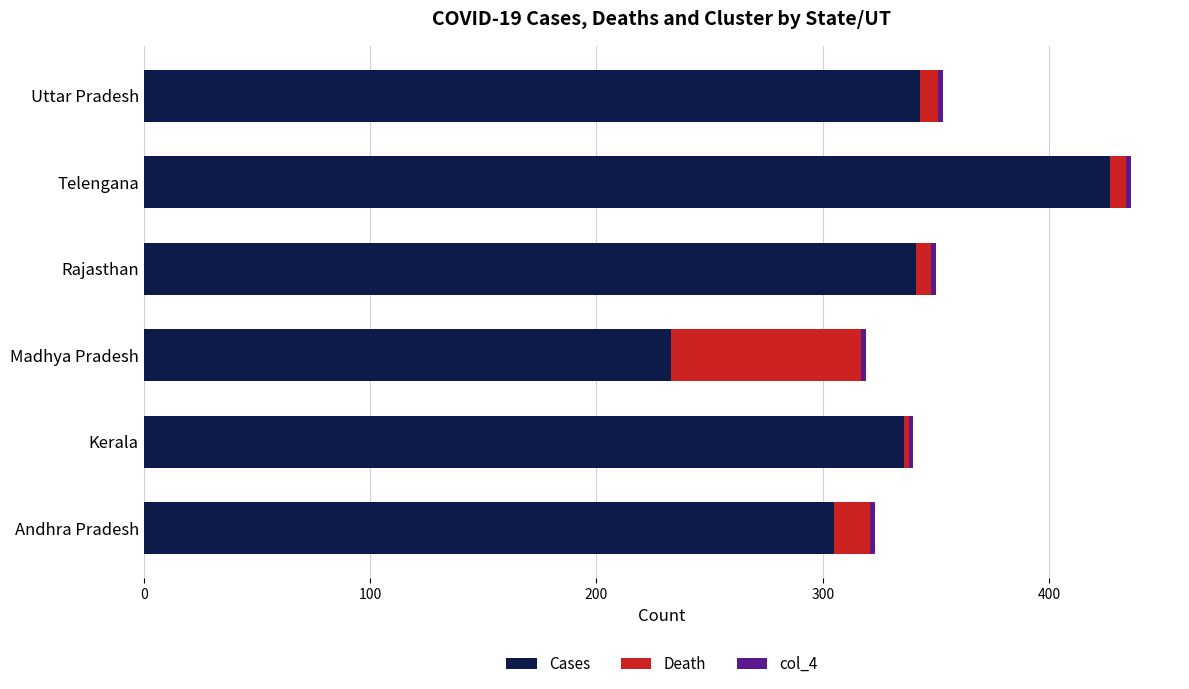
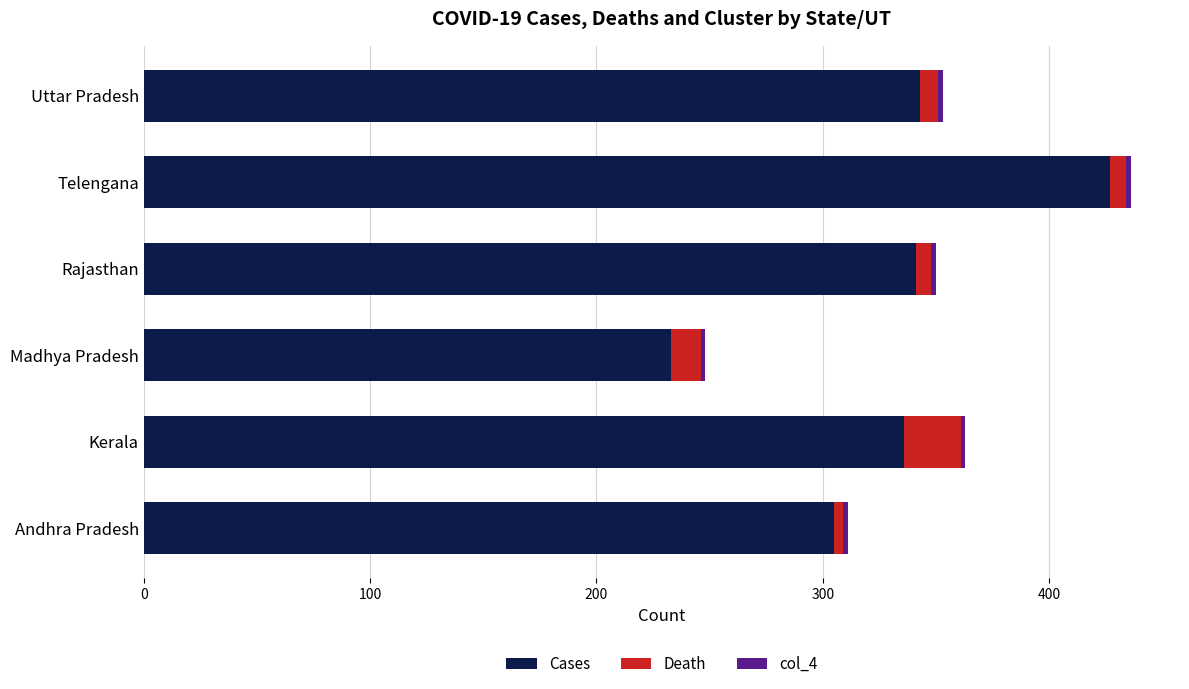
  {
    "Cases": {
      "Uttar Pradesh": 343,
      "Telengana": 427,
      "Rajasthan": 341,
      "Madhya Pradesh": 233,
      "Kerala": 336,
      "Andhra Pradesh": 305
    },
    "Death": {
      "Uttar Pradesh": 8,
      "Telengana": 7,
      "Rajasthan": 7,
-     "Madhya Pradesh": 84,
-     "Kerala": 2,
-     "Andhra Pradesh": 16
+     "Madhya Pradesh": 13,
+     "Kerala": 25,
+     "Andhra Pradesh": 4
    },
    "col_4": {
      "Uttar Pradesh": 2,
      "Telengana": 2,
      "Rajasthan": 2,
      "Madhya Pradesh": 2,
      "Kerala": 2,
      "Andhra Pradesh": 2
    }
  }
